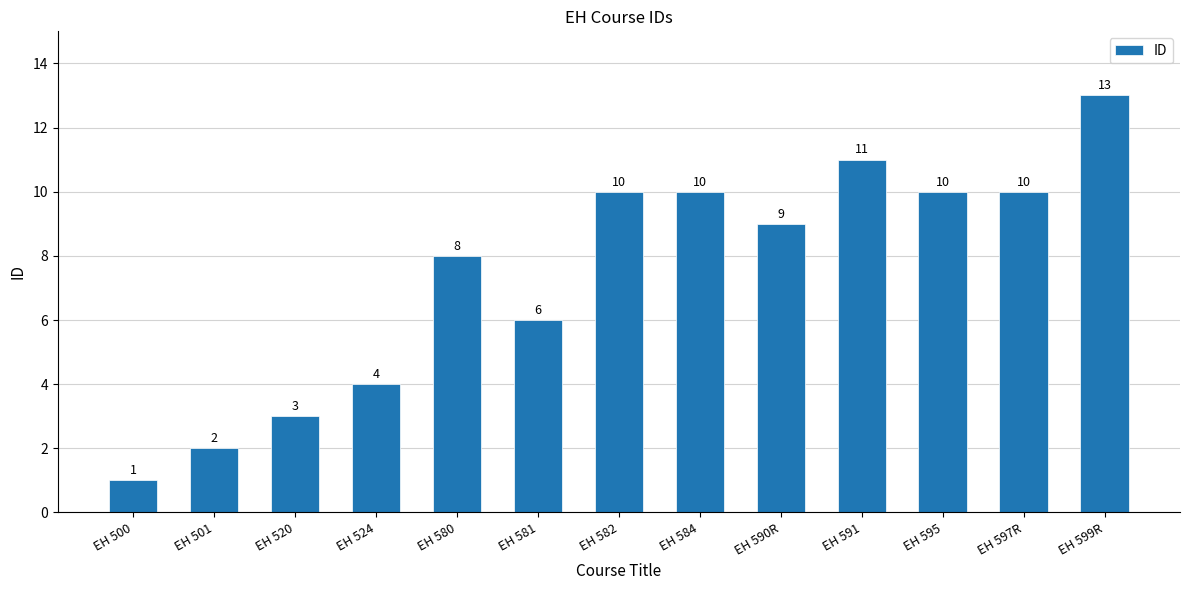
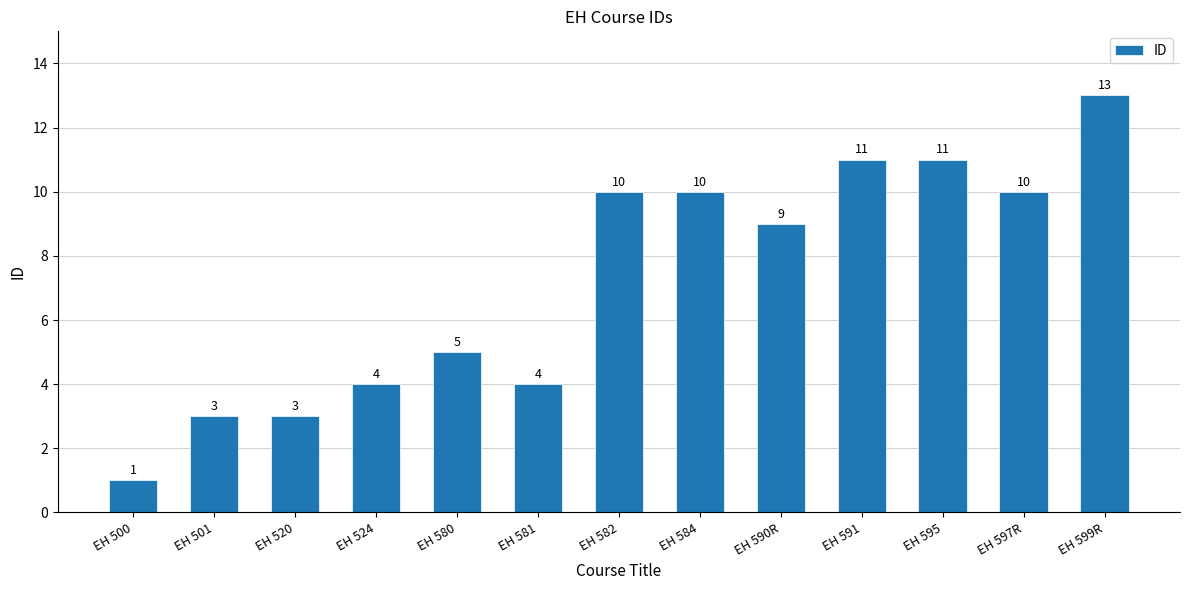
  {
    "EH 500": 1,
-   "EH 501": 2,
+   "EH 501": 3,
    "EH 520": 3,
    "EH 524": 4,
-   "EH 580": 8,
-   "EH 581": 6,
+   "EH 580": 5,
+   "EH 581": 4,
    "EH 582": 10,
    "EH 584": 10,
    "EH 590R": 9,
    "EH 591": 11,
-   "EH 595": 10,
+   "EH 595": 11,
    "EH 597R": 10,
    "EH 599R": 13
  }
